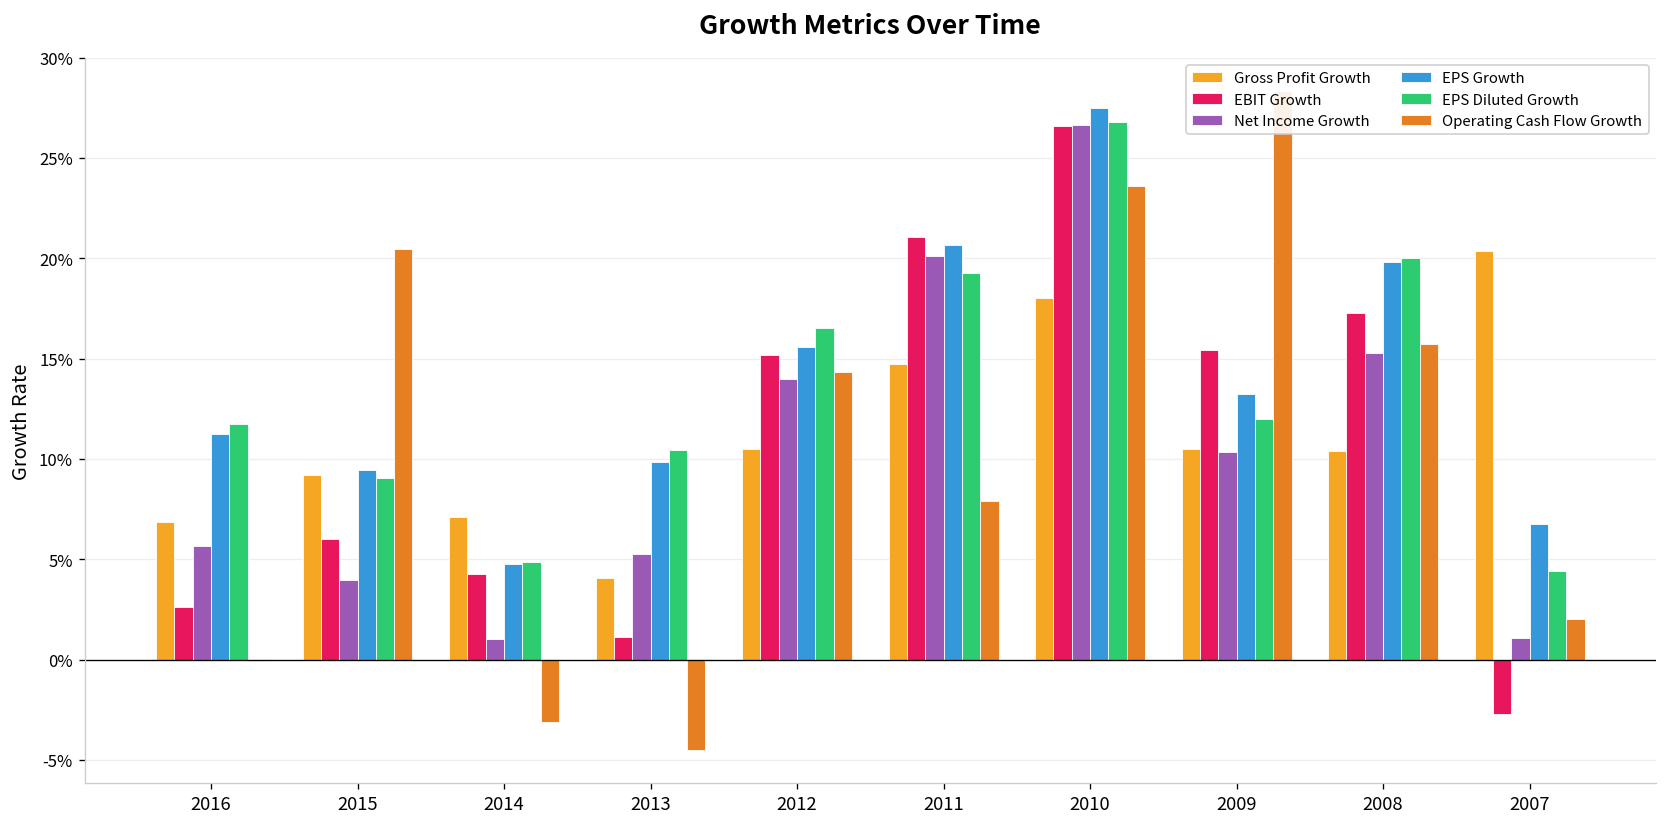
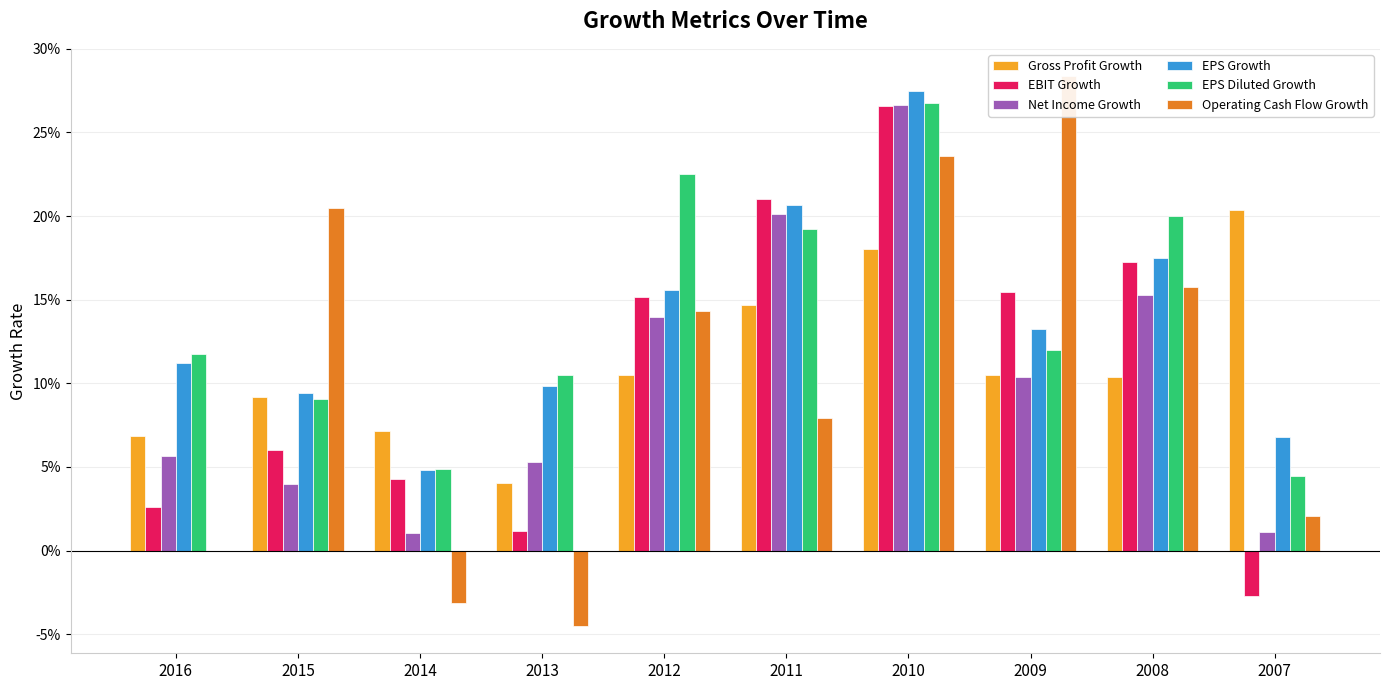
  {
    "EBIT Growth": {
      "2016": "2.6%",
      "2015": "6.0%",
      "2014": "4.3%",
      "2013": "1.1%",
      "2012": "15.2%",
      "2011": "21.1%",
      "2010": "26.6%",
      "2009": "15.5%",
      "2008": "17.3%",
      "2007": "-2.7%"
    },
    "Net Income Growth": {
      "2016": "5.7%",
      "2015": "4.0%",
      "2014": "1.0%",
      "2013": "5.3%",
      "2012": "14.0%",
      "2011": "20.1%",
      "2010": "26.7%",
      "2009": "10.4%",
      "2008": "15.3%",
      "2007": "1.1%"
    },
    "EPS Growth": {
      "2016": "11.2%",
      "2015": "9.4%",
      "2014": "4.8%",
      "2013": "9.9%",
      "2012": "15.6%",
      "2011": "20.6%",
      "2010": "27.5%",
      "2009": "13.3%",
-     "2008": "19.8%",
+     "2008": "17.5%",
      "2007": "6.8%"
    },
    "EPS Diluted Growth": {
      "2016": "11.8%",
      "2015": "9.0%",
      "2014": "4.9%",
      "2013": "10.5%",
-     "2012": "16.5%",
+     "2012": "22.5%",
      "2011": "19.3%",
      "2010": "26.8%",
      "2009": "12.0%",
      "2008": "20.0%",
      "2007": "4.4%"
    }
  }
